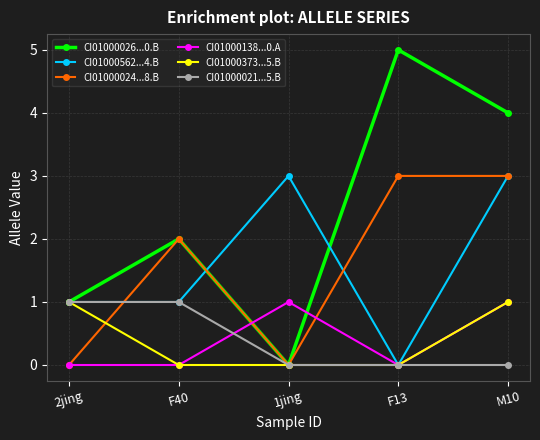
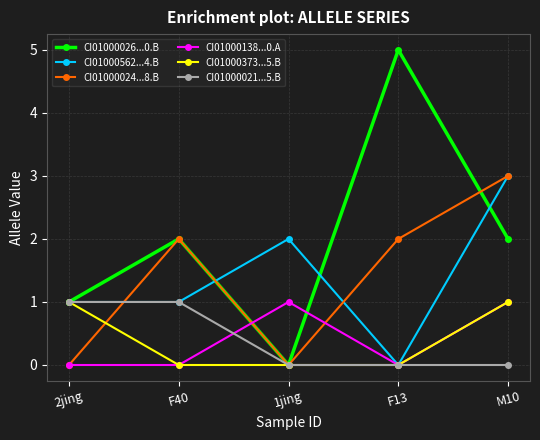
  {
    "CI01000026...0.B": {
      "F13": 5,
-     "M10": 4
+     "M10": 2
    },
    "CI01000562...4.B": {
-     "1jing": 3
+     "1jing": 2
    },
    "CI01000024...8.B": {
-     "F13": 3
+     "F13": 2
    },
    "CI01000138...0.A": {
      "1jing": 1
    },
    "CI01000021...5.B": {
      "M10": 0
    }
  }
